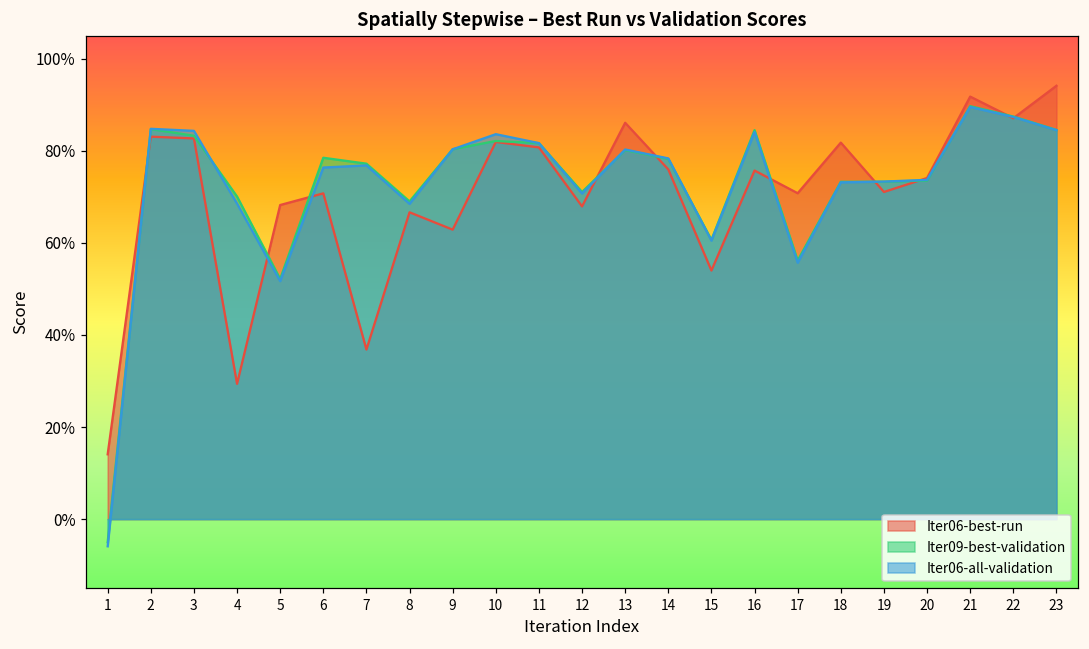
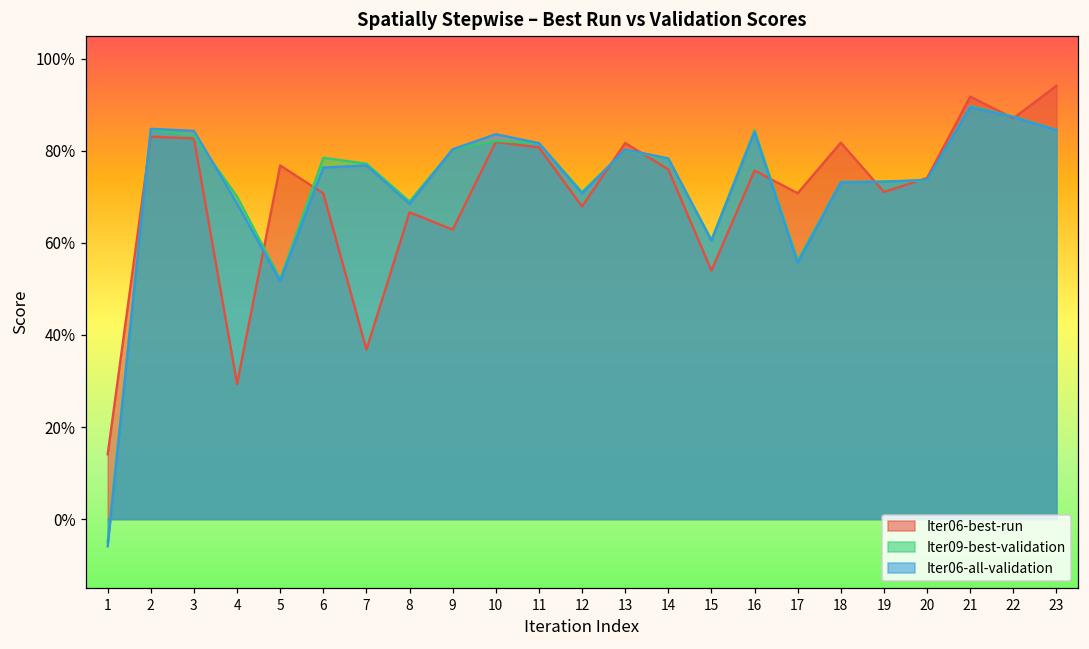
  {
    "Iter06-best-run": {
      "1": "14%",
      "2": "83%",
      "4": "29%",
-     "5": "68%",
+     "5": "77%",
      "6": "71%",
      "7": "37%",
      "8": "67%",
      "9": "63%",
      "11": "81%",
      "12": "68%",
-     "13": "86%",
+     "13": "82%",
      "14": "76%",
      "15": "54%",
      "16": "76%",
      "17": "71%",
      "18": "82%",
      "19": "71%",
      "21": "92%",
      "23": "94%"
    }
  }
